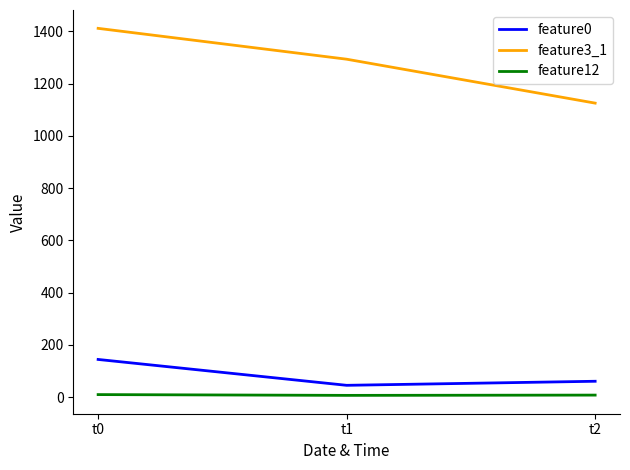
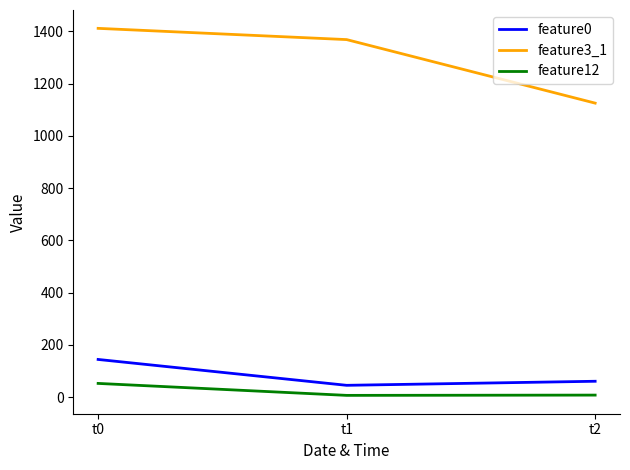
  {
    "feature0": {
      "t0": 140,
      "t1": 50,
      "t2": 60
    },
    "feature3_1": {
      "t0": 1410,
-     "t1": 1290,
+     "t1": 1370,
      "t2": 1130
    },
    "feature12": {
-     "t0": 10,
+     "t0": 50,
      "t1": 10,
      "t2": 10
    }
  }
